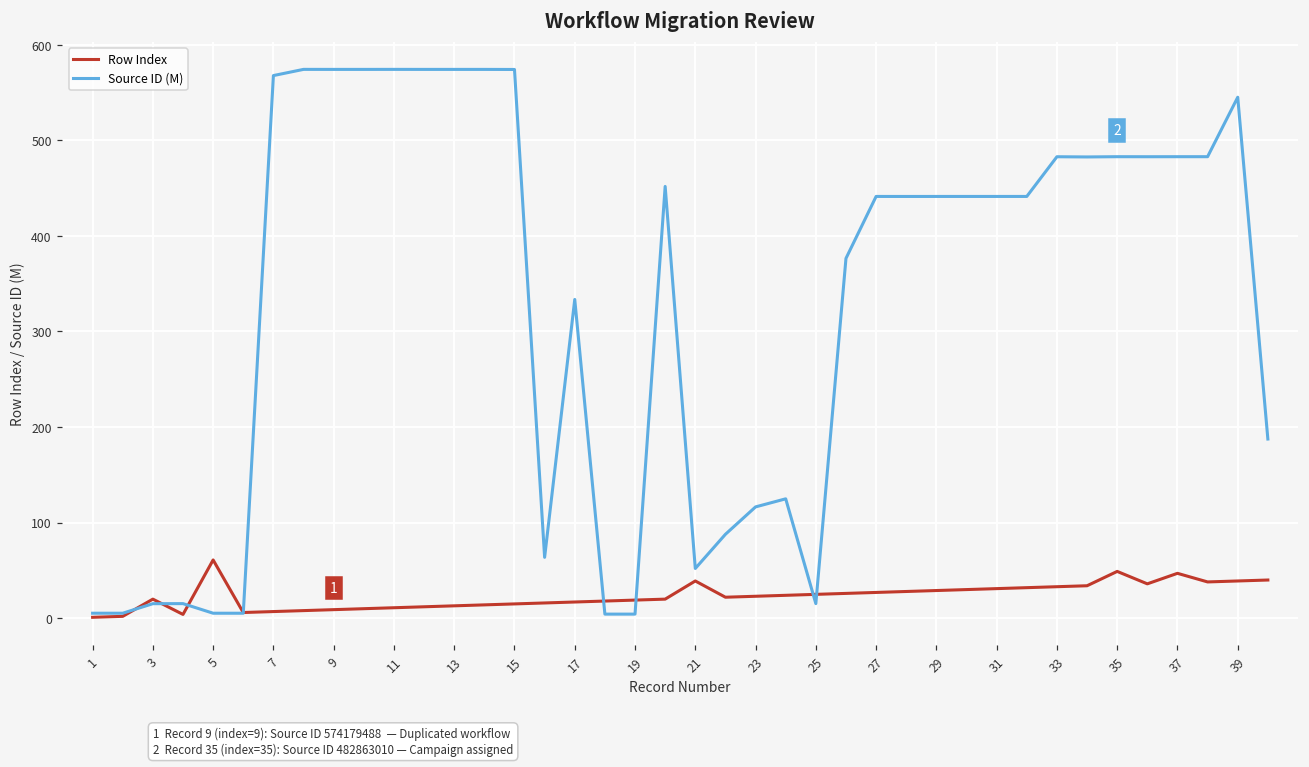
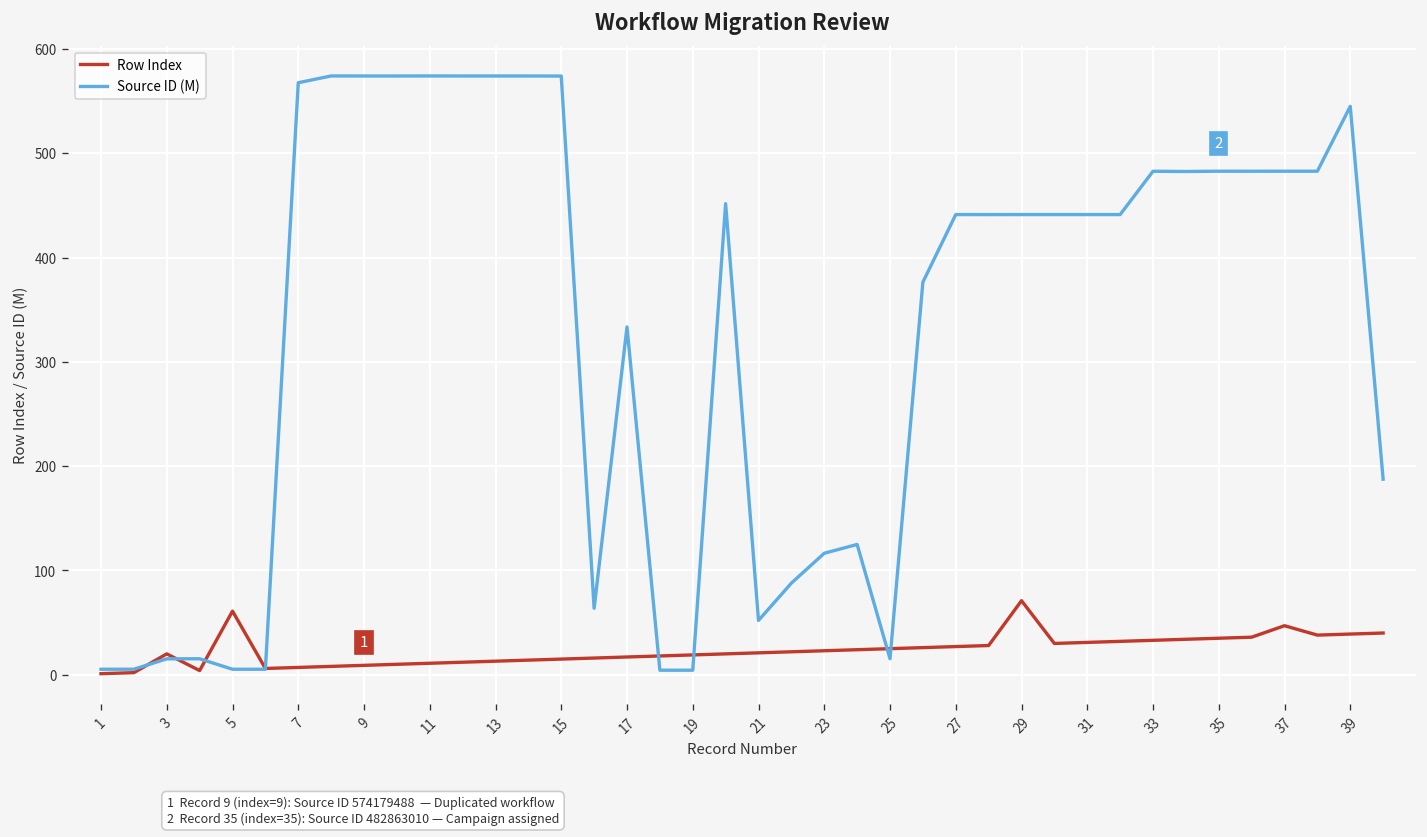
  {
    "Row Index": {
      "1": 0,
      "3": 20,
      "5": 60,
      "7": 10,
      "11": 10,
      "13": 10,
      "15": 20,
      "17": 20,
      "19": 20,
-     "21": 40,
+     "21": 20,
      "23": 20,
      "25": 30,
      "27": 30,
-     "29": 30,
+     "29": 70,
      "31": 30,
      "33": 30,
-     "35": 50,
+     "35": 40,
      "37": 50,
      "39": 40
    },
    "Source ID (M)": {
      "1": 10,
      "3": 20,
      "5": 10,
      "7": 570,
      "9": 570,
      "11": 570,
      "13": 570,
      "15": 570,
      "17": 330,
      "19": 0,
      "21": 50,
      "23": 120,
      "25": 20,
      "27": 440,
      "29": 440,
      "31": 440,
      "33": 480,
      "37": 480,
      "39": 550
    }
  }
